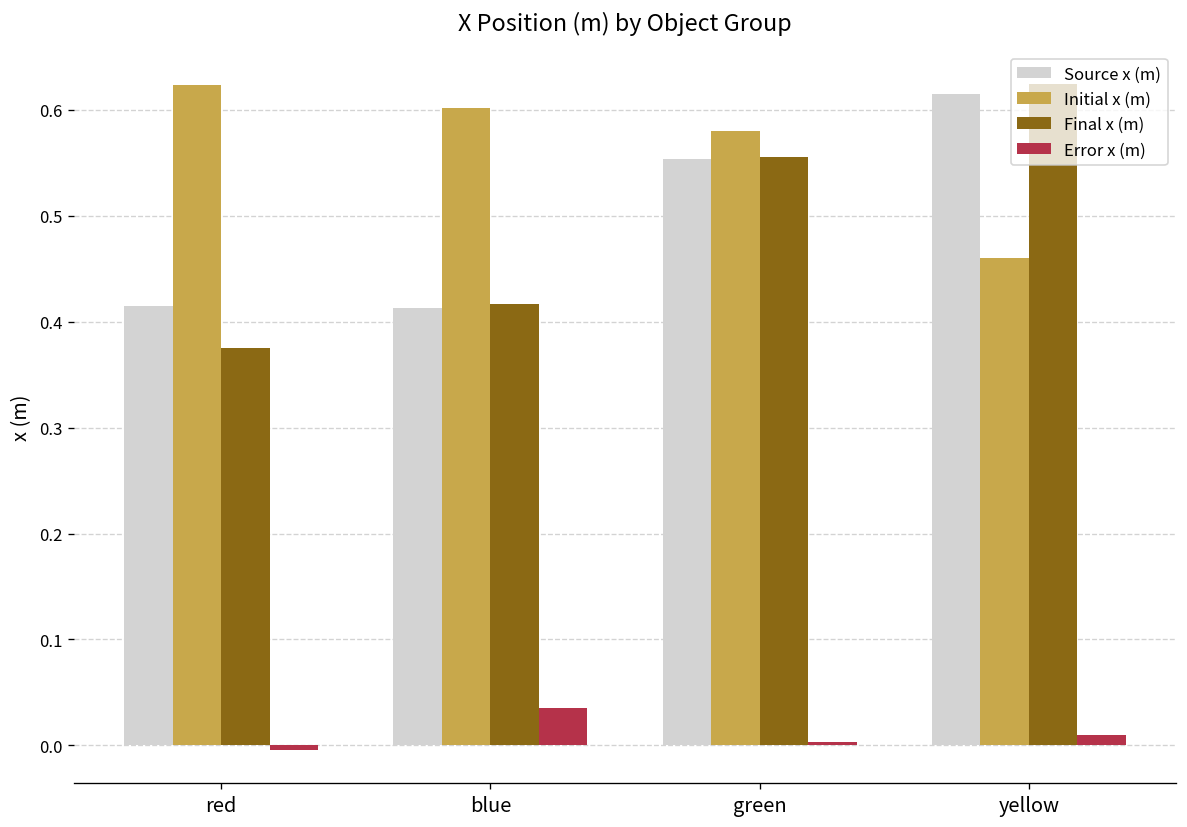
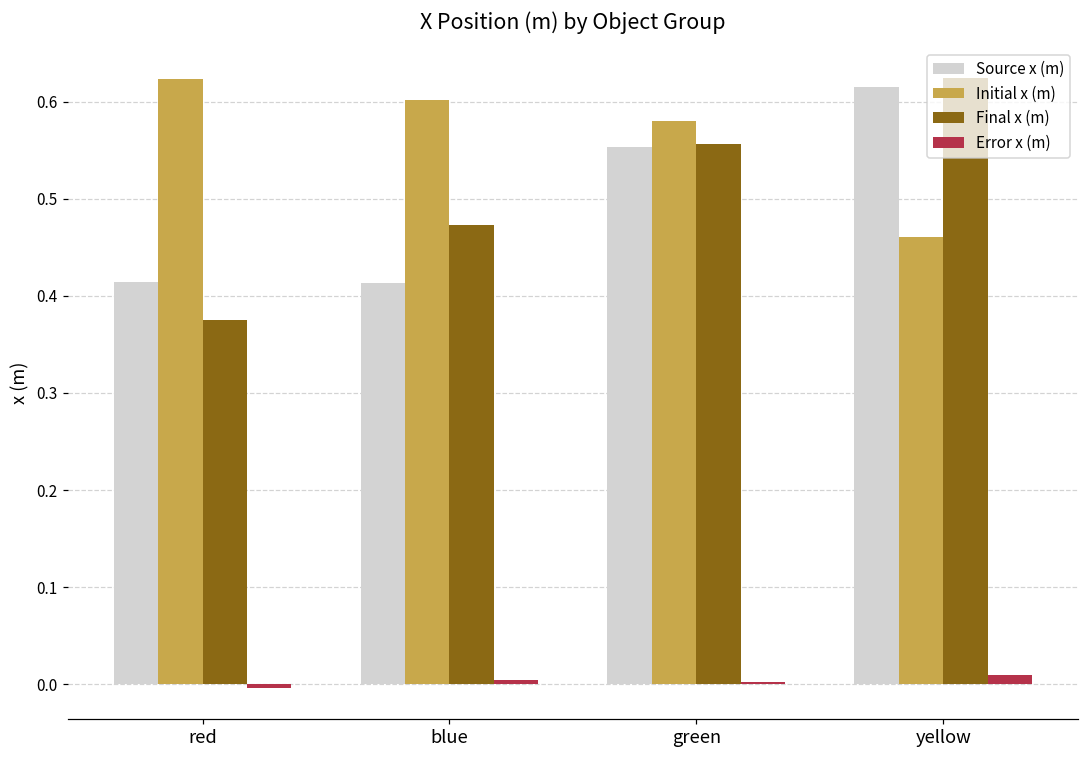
  {
    "Source x (m)": {
      "red": 0.41,
      "blue": 0.41,
      "green": 0.55,
      "yellow": 0.62
    },
    "Initial x (m)": {
      "red": 0.62,
      "blue": 0.60,
      "green": 0.58,
      "yellow": 0.46
    },
    "Final x (m)": {
      "red": 0.37,
-     "blue": 0.42,
+     "blue": 0.47,
      "green": 0.56
    },
    "Error x (m)": {
      "red": 0.00,
-     "blue": 0.03,
+     "blue": 0.00,
      "yellow": 0.01
    }
  }
